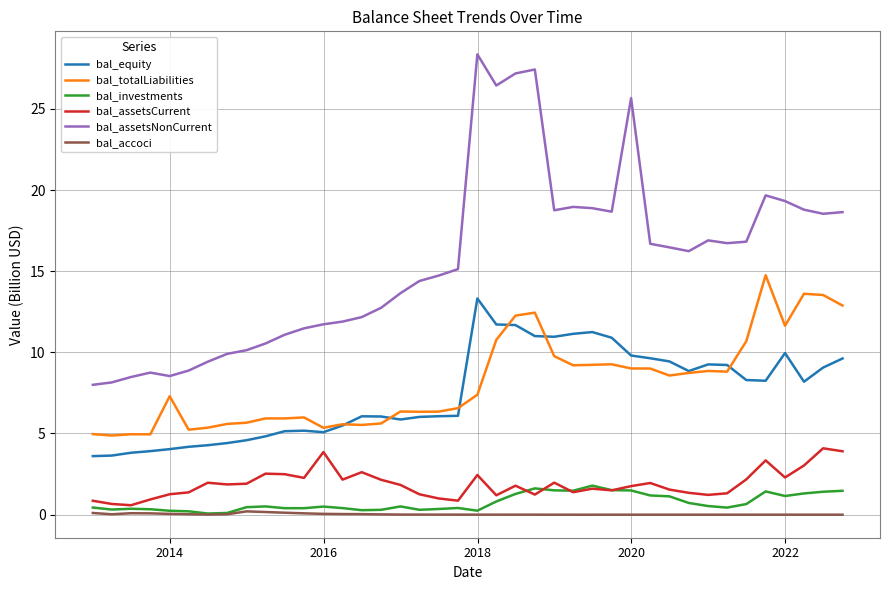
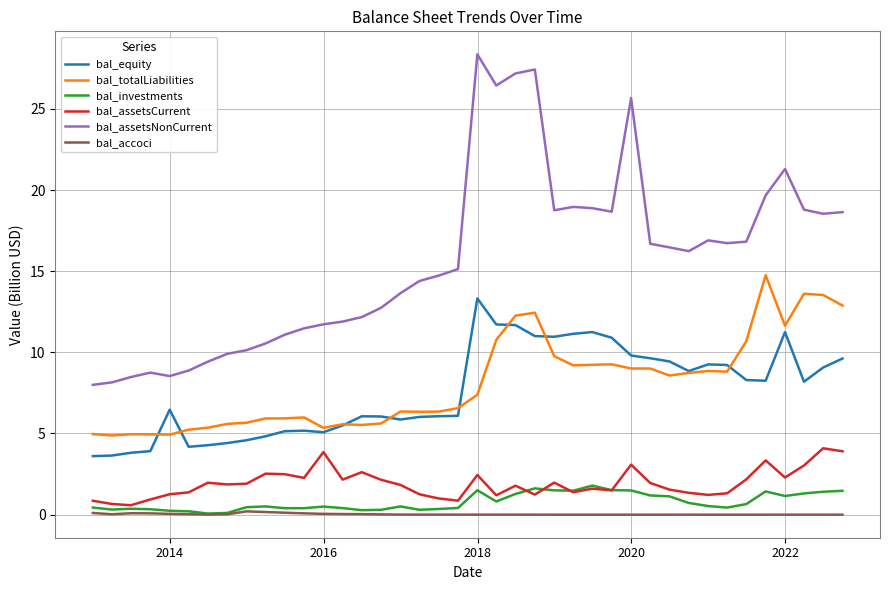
  {
    "bal_equity": {
-     "2014": 4.0,
+     "2014": 6.5,
      "2016": 5.1,
      "2018": 13.3,
      "2020": 9.8,
-     "2022": 10.0
+     "2022": 11.2
    },
    "bal_totalLiabilities": {
-     "2014": 7.3,
+     "2014": 4.9,
      "2016": 5.3,
      "2018": 7.4,
      "2020": 9.0,
      "2022": 11.6
    },
    "bal_investments": {
      "2014": 0.2,
      "2016": 0.5,
-     "2018": 0.2,
+     "2018": 1.5,
      "2020": 1.5,
      "2022": 1.1
    },
    "bal_assetsCurrent": {
      "2014": 1.3,
      "2016": 3.9,
      "2018": 2.4,
-     "2020": 1.8,
+     "2020": 3.1,
      "2022": 2.3
    },
    "bal_assetsNonCurrent": {
      "2014": 8.5,
      "2016": 11.7,
      "2018": 28.4,
      "2020": 25.7,
-     "2022": 19.3
+     "2022": 21.3
    },
    "bal_accoci": {
      "2014": 0.0,
      "2016": 0.0,
      "2018": 0.0,
      "2020": 0.0,
      "2022": 0.0
    }
  }
